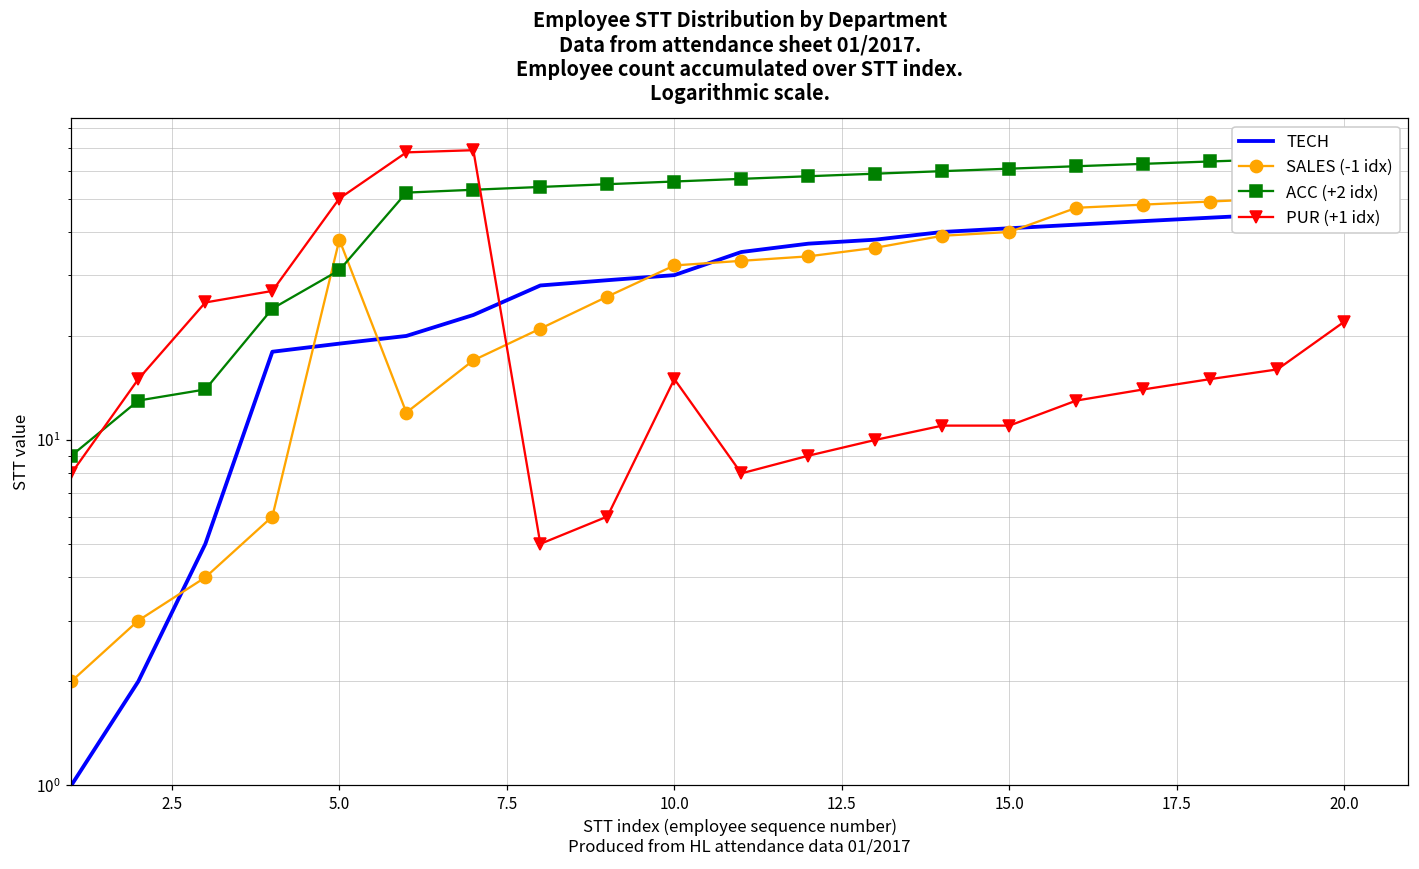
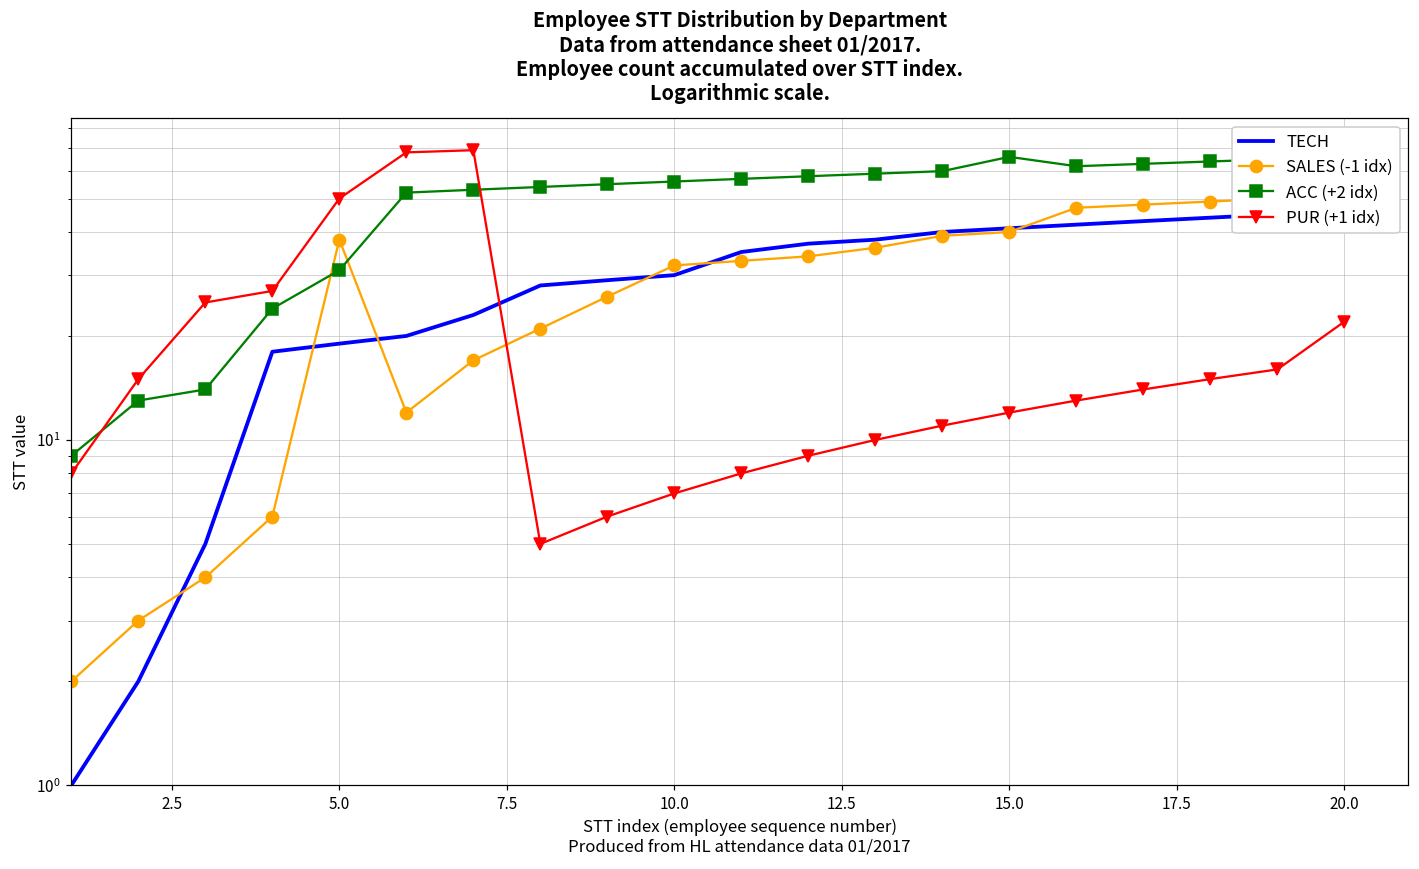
  {
    "TECH": {
      "5.0": 19,
      "10.0": 30,
      "15.0": 41
    },
    "SALES (-1 idx)": {
      "5.0": 38,
      "10.0": 32,
      "15.0": 40
    },
    "ACC (+2 idx)": {
      "5.0": 31,
      "10.0": 56,
-     "15.0": 61
+     "15.0": 66
    },
    "PUR (+1 idx)": {
      "5.0": 50,
-     "10.0": 15,
-     "15.0": 11,
+     "10.0": 7,
+     "15.0": 12,
      "20.0": 22
    }
  }
